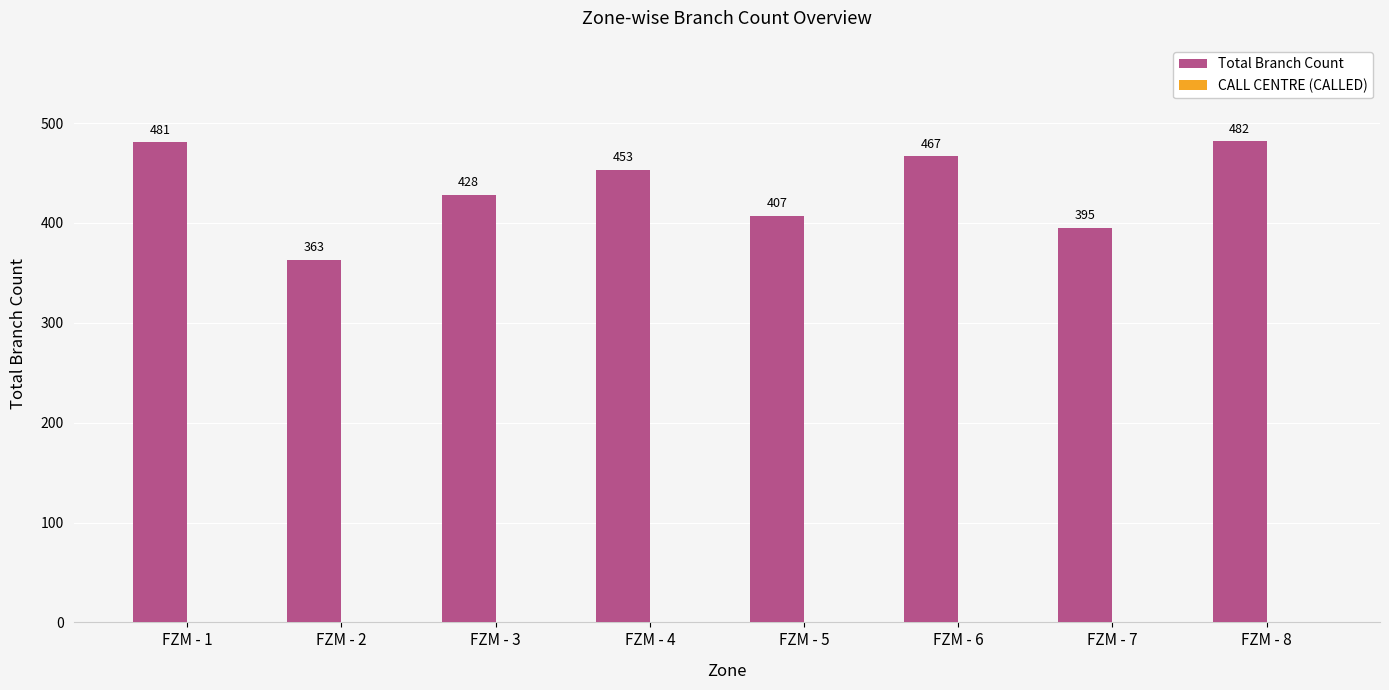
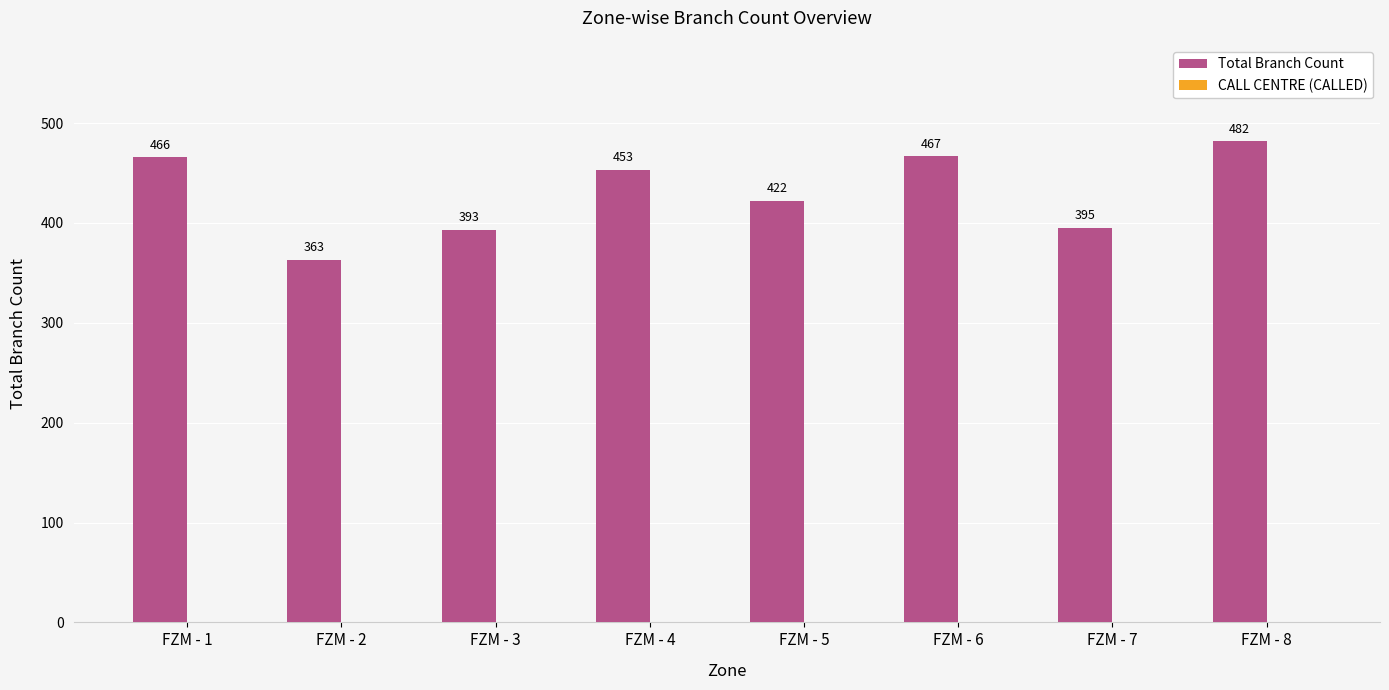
  {
    "Total Branch Count": {
-     "FZM - 1": 481,
+     "FZM - 1": 466,
      "FZM - 2": 363,
-     "FZM - 3": 428,
+     "FZM - 3": 393,
      "FZM - 4": 453,
-     "FZM - 5": 407,
+     "FZM - 5": 422,
      "FZM - 6": 467,
      "FZM - 7": 395,
      "FZM - 8": 482
    },
    "CALL CENTRE (CALLED)": {
      "FZM - 1": 0,
      "FZM - 2": 0,
      "FZM - 3": 0,
      "FZM - 4": 0,
      "FZM - 5": 0,
      "FZM - 6": 0,
      "FZM - 7": 0,
      "FZM - 8": 0
    }
  }
